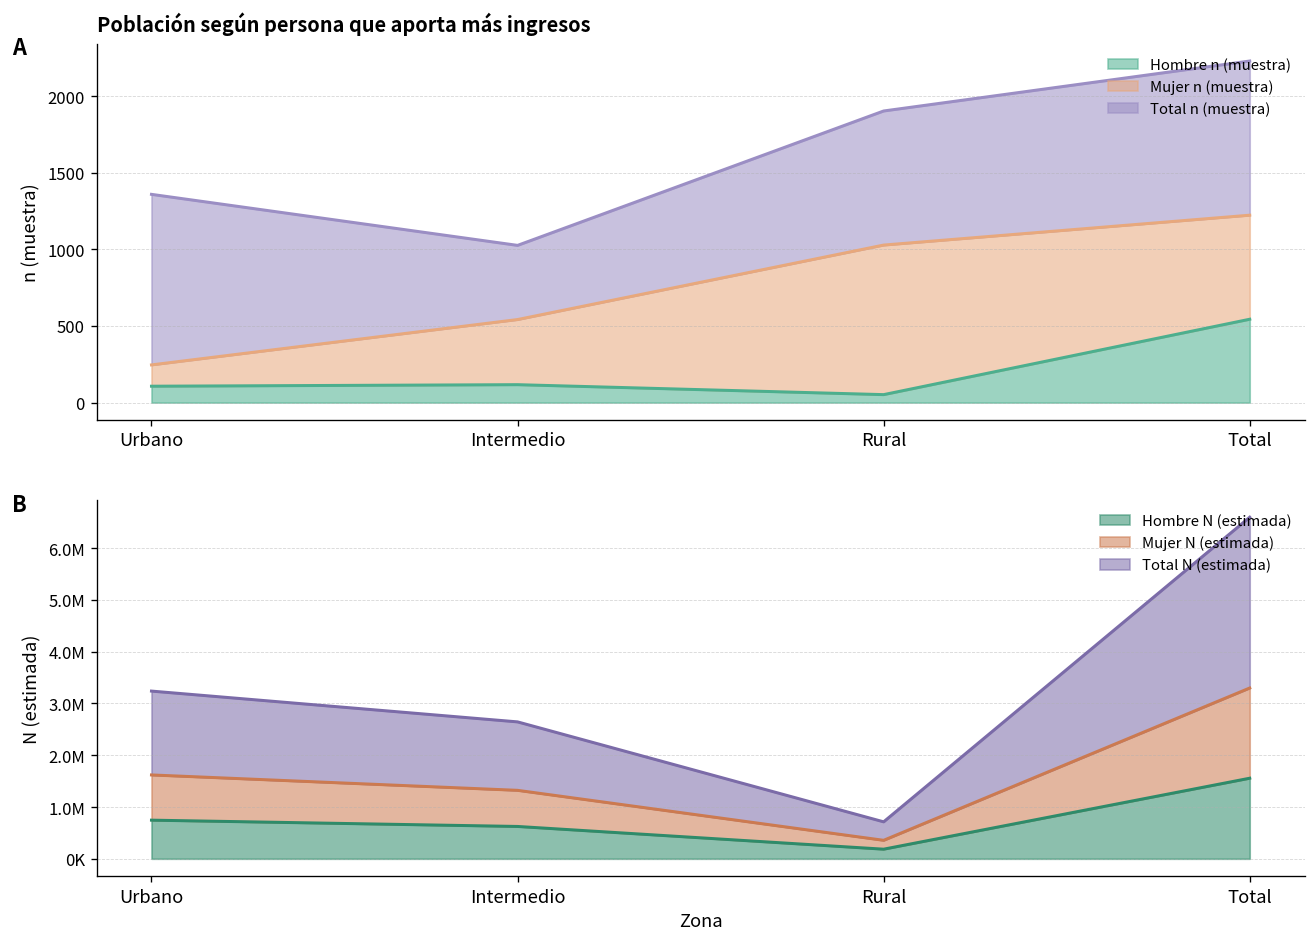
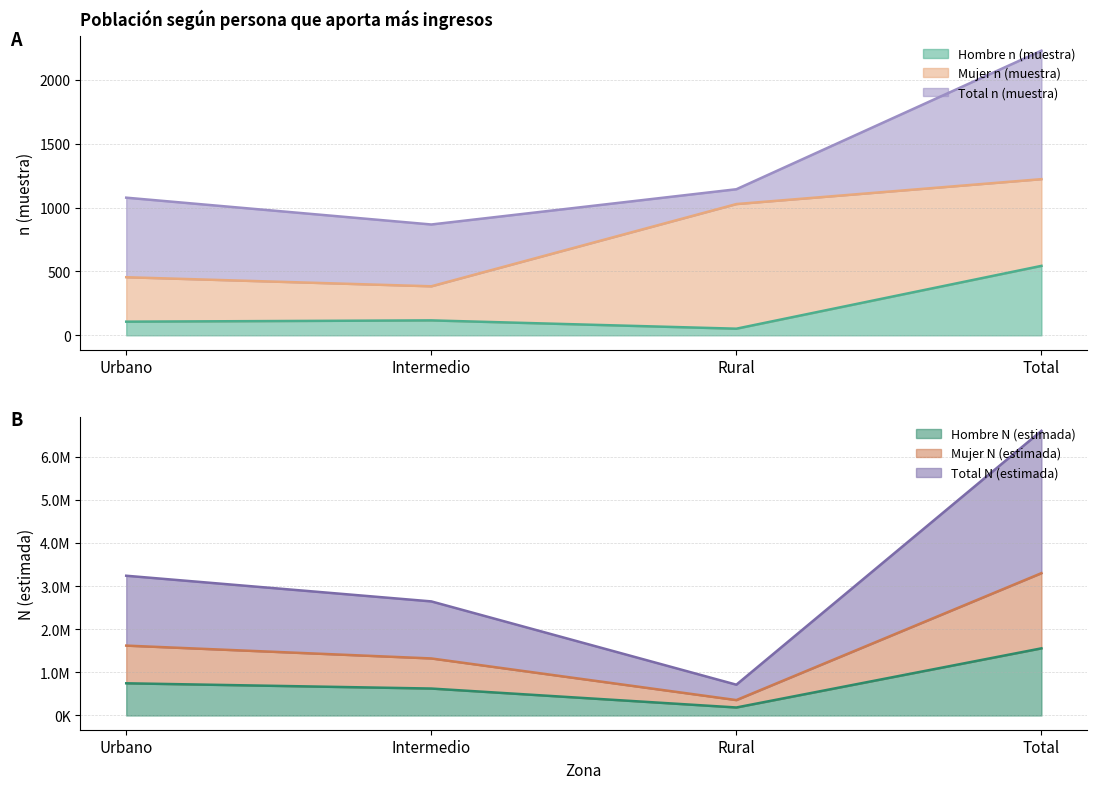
  {
    "Población según persona que aporta más ingresos": {
      "Hombre n (muestra)": {
        "Urbano": 110,
        "Intermedio": 120,
        "Rural": 50,
        "Total": 540
      },
      "Mujer n (muestra)": {
-       "Urbano": 140,
-       "Intermedio": 430,
+       "Urbano": 350,
+       "Intermedio": 270,
        "Rural": 980,
        "Total": 680
      },
      "Total n (muestra)": {
-       "Urbano": 1110,
+       "Urbano": 620,
        "Intermedio": 480,
-       "Rural": 880,
+       "Rural": 120,
        "Total": 1010
      }
    }
  }
